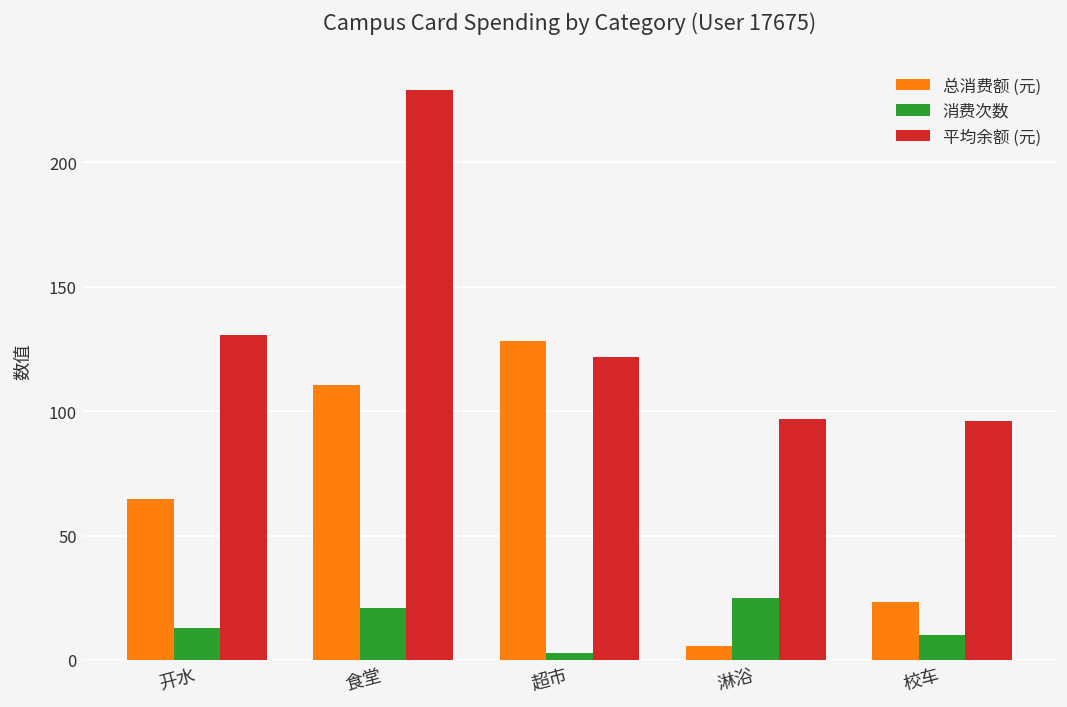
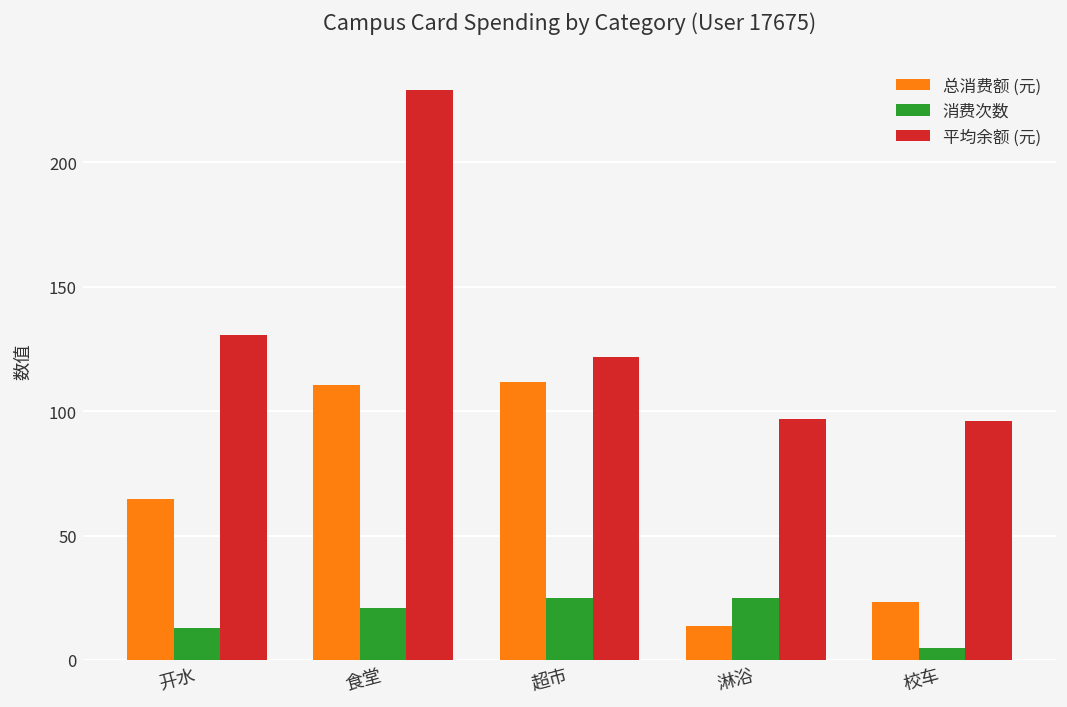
  {
    "总消费额 (元)": {
      "开水": 65,
      "食堂": 111,
-     "超市": 128,
-     "淋浴": 6,
+     "超市": 112,
+     "淋浴": 14,
      "校车": 23
    },
    "消费次数": {
      "开水": 13,
      "食堂": 21,
-     "超市": 3,
+     "超市": 25,
      "淋浴": 25,
-     "校车": 10
+     "校车": 5
    },
    "平均余额 (元)": {
      "开水": 131,
      "食堂": 229,
      "超市": 122,
      "淋浴": 97,
      "校车": 96
    }
  }
